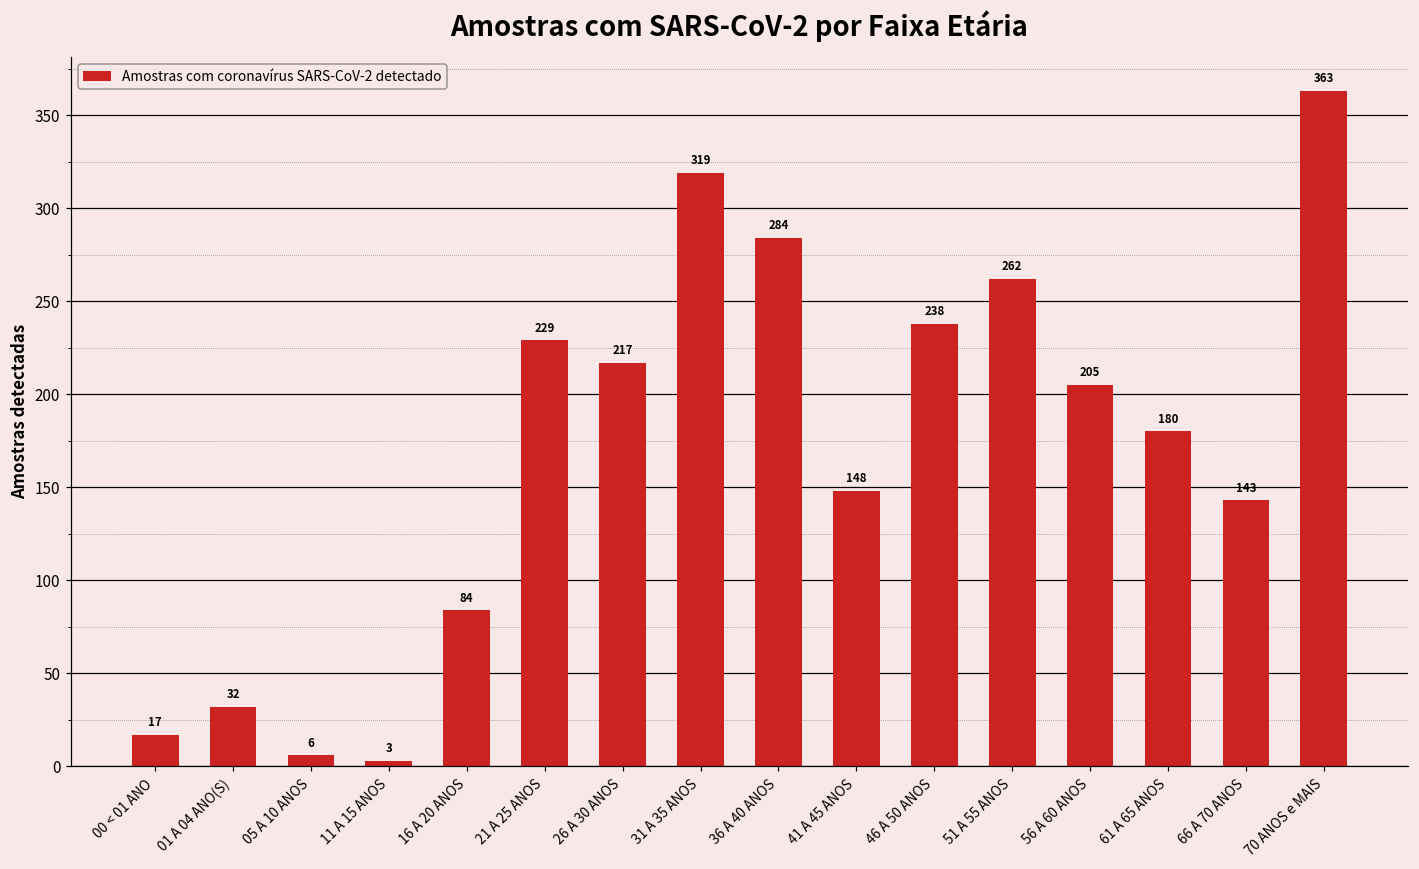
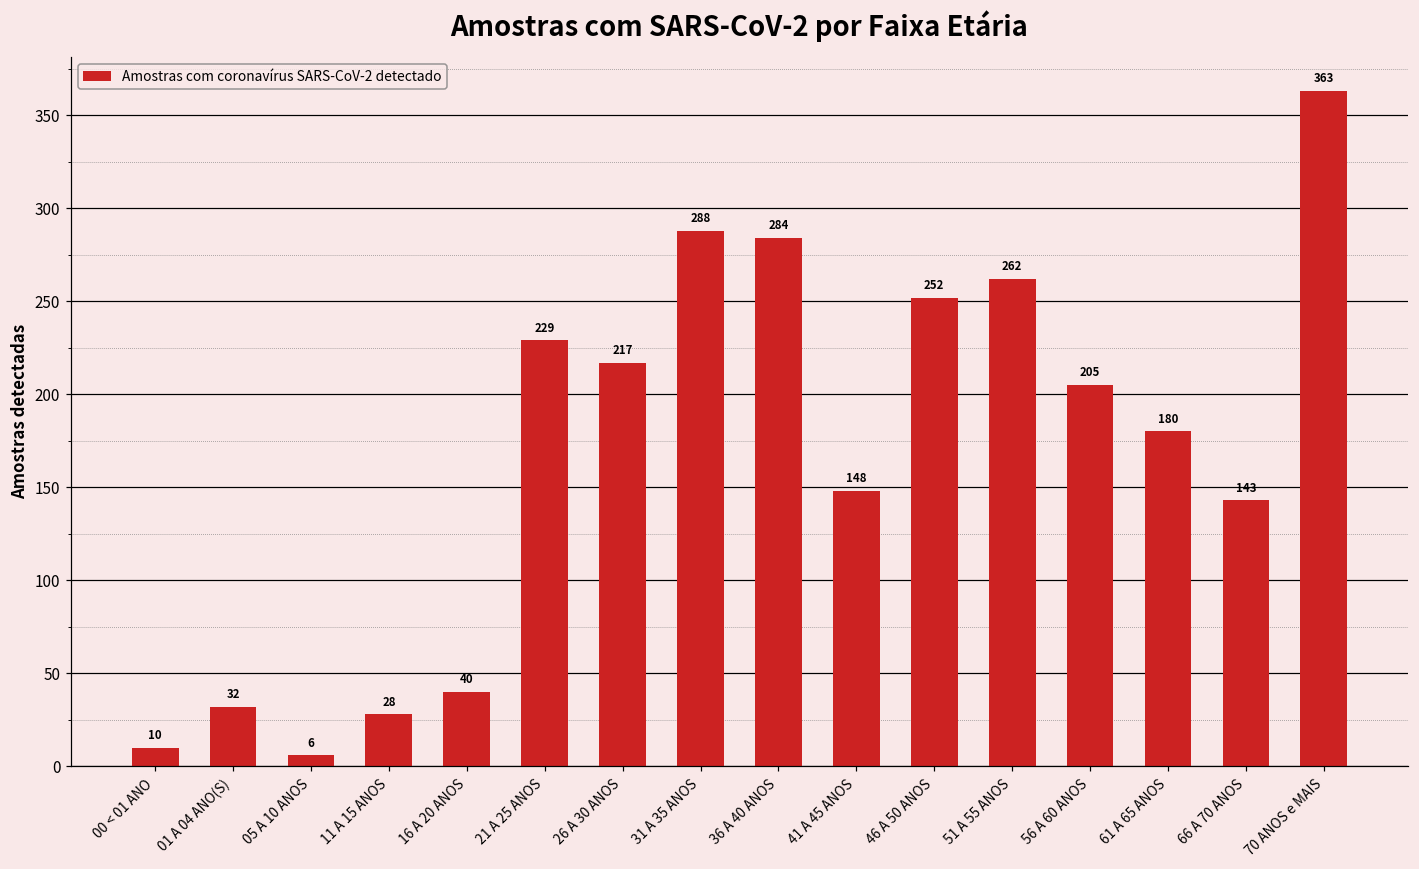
  {
-   "00 < 01 ANO": 17,
+   "00 < 01 ANO": 10,
    "01 A 04 ANO(S)": 32,
    "05 A 10 ANOS": 6,
-   "11 A 15 ANOS": 3,
-   "16 A 20 ANOS": 84,
+   "11 A 15 ANOS": 28,
+   "16 A 20 ANOS": 40,
    "21 A 25 ANOS": 229,
    "26 A 30 ANOS": 217,
-   "31 A 35 ANOS": 319,
+   "31 A 35 ANOS": 288,
    "36 A 40 ANOS": 284,
    "41 A 45 ANOS": 148,
-   "46 A 50 ANOS": 238,
+   "46 A 50 ANOS": 252,
    "51 A 55 ANOS": 262,
    "56 A 60 ANOS": 205,
    "61 A 65 ANOS": 180,
    "66 A 70 ANOS": 143,
    "70 ANOS e MAIS": 363
  }
